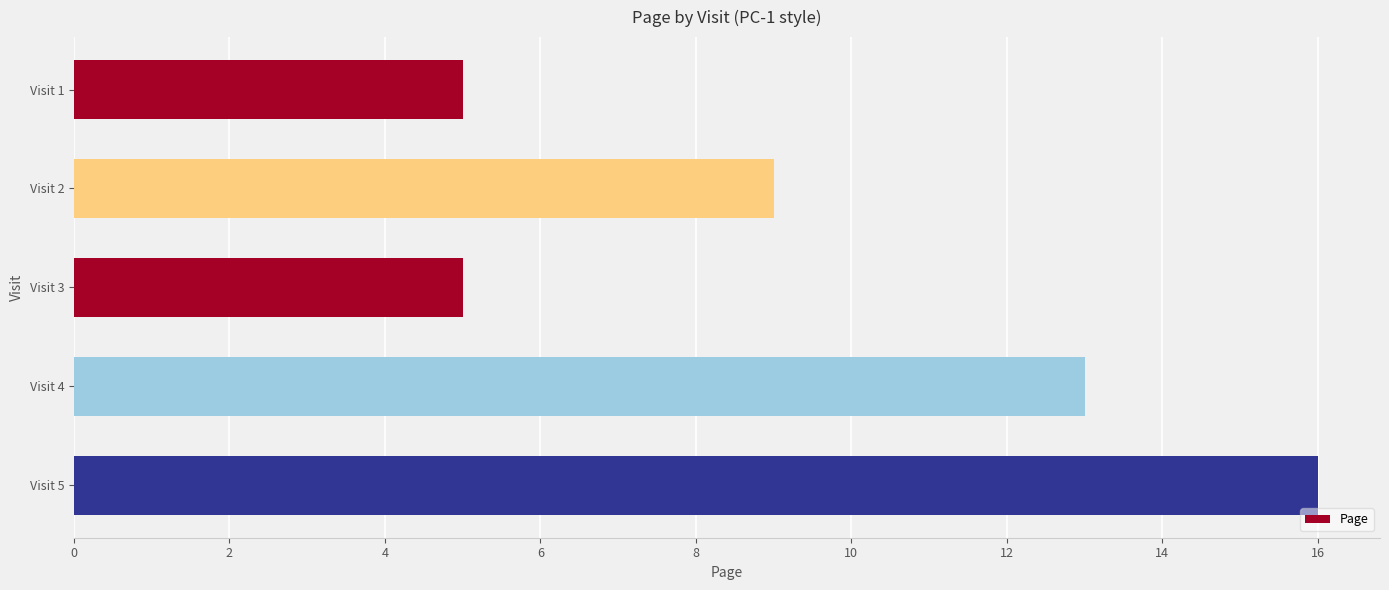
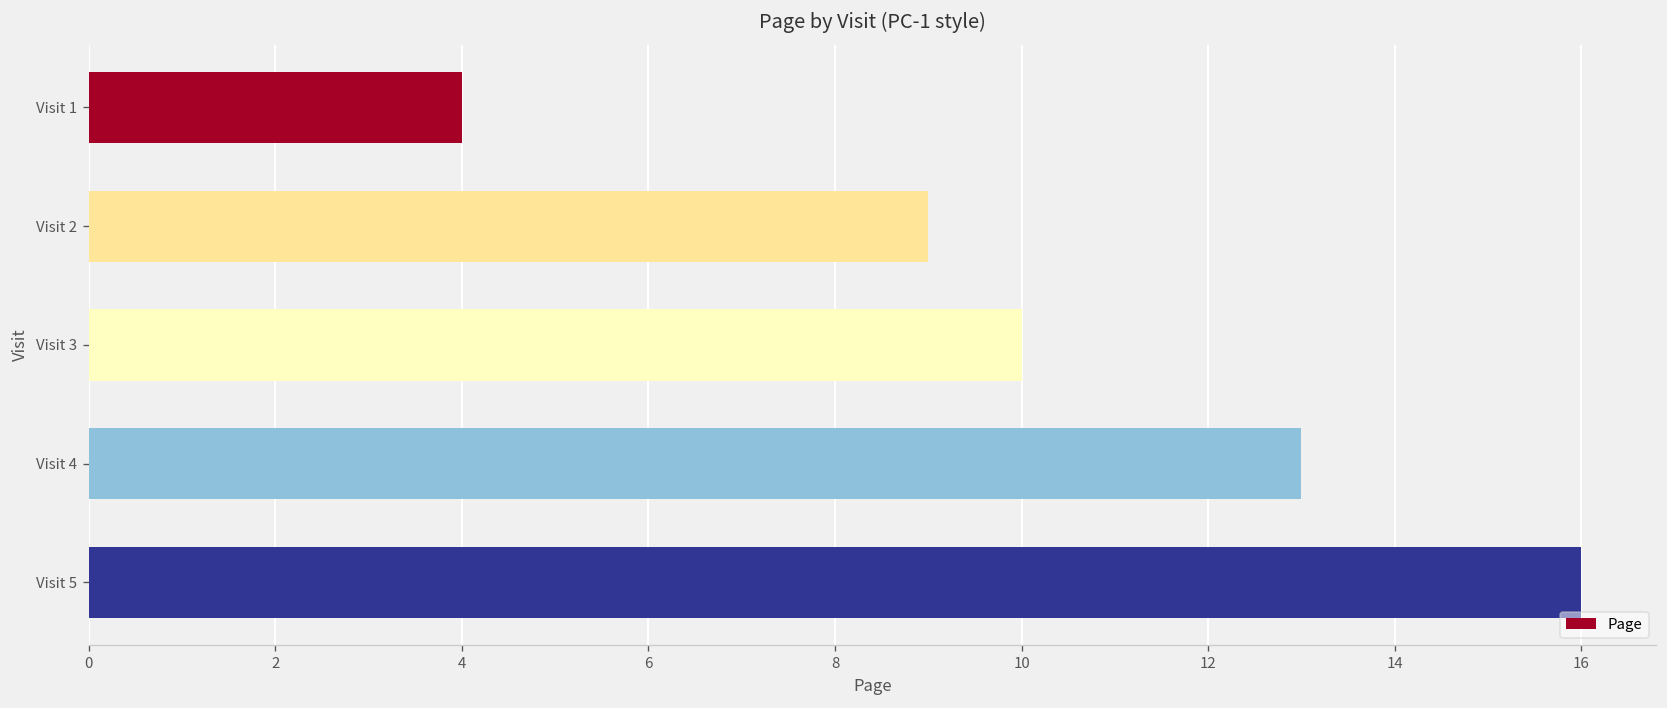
  {
-   "Visit 1": 5,
+   "Visit 1": 4,
    "Visit 2": 9,
-   "Visit 3": 5,
+   "Visit 3": 10,
    "Visit 4": 13,
    "Visit 5": 16
  }
